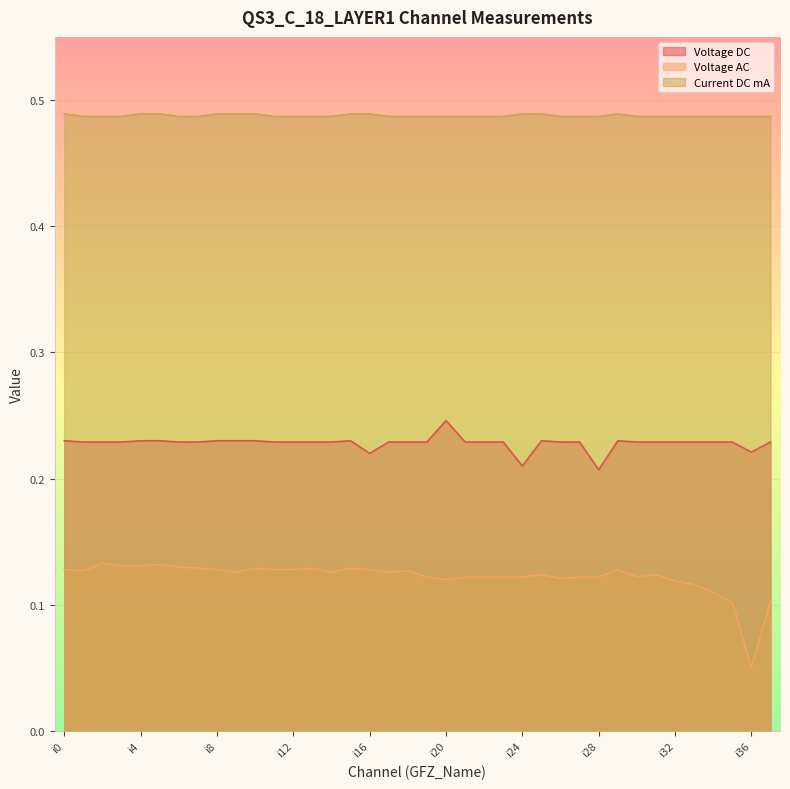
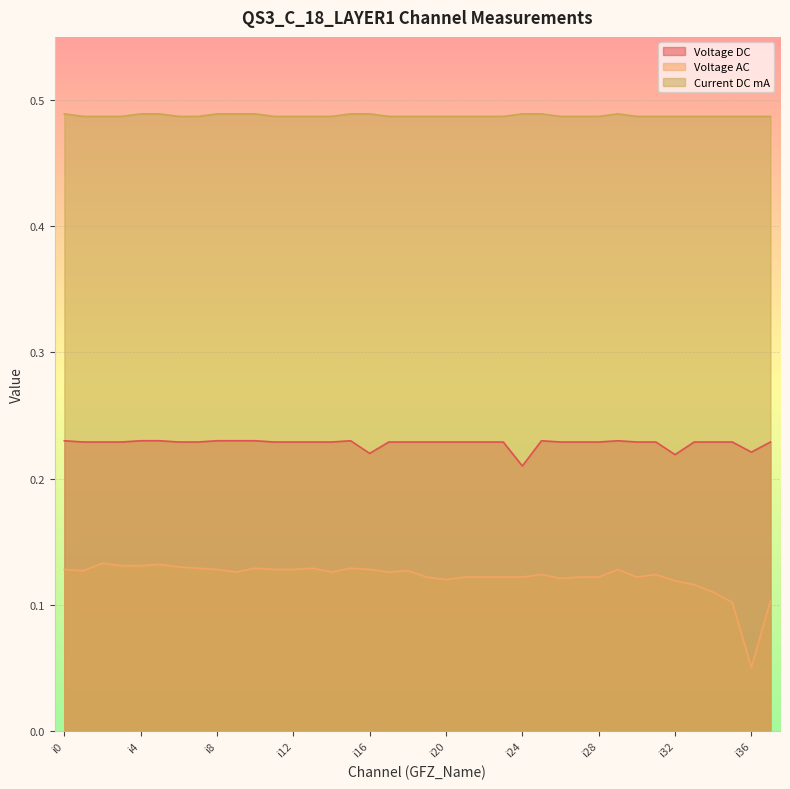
  {
    "Voltage DC": {
      "i0": 0.230,
      "i4": 0.230,
      "i8": 0.230,
      "i12": 0.229,
      "i16": 0.220,
-     "i20": 0.246,
+     "i20": 0.229,
      "i24": 0.210,
-     "i28": 0.207,
-     "i32": 0.229,
+     "i28": 0.229,
+     "i32": 0.219,
      "i36": 0.221
    }
  }
